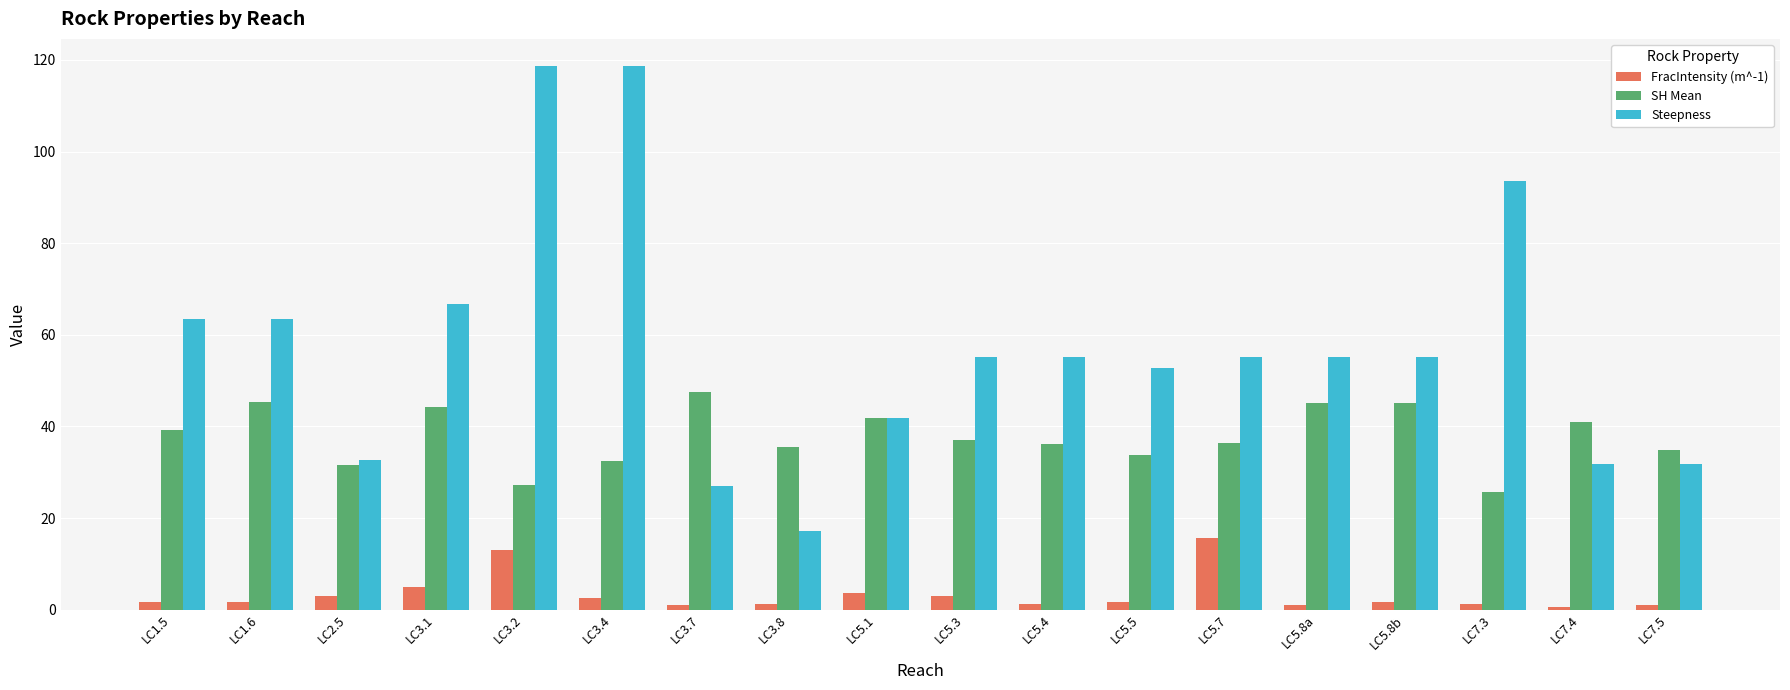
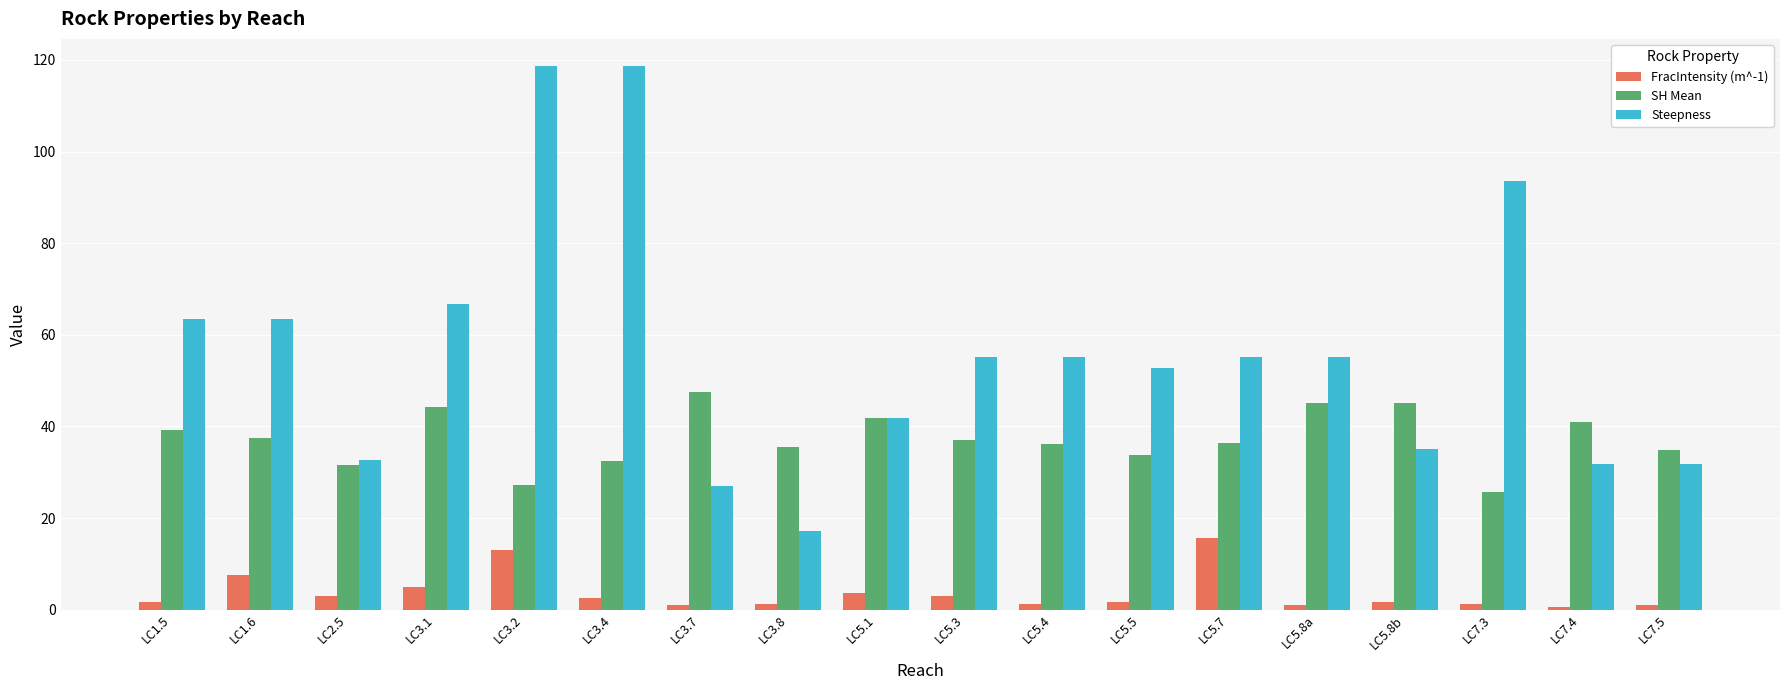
  {
    "FracIntensity (m^-1)": {
      "LC1.5": 2,
-     "LC1.6": 2,
+     "LC1.6": 8,
      "LC2.5": 3,
      "LC3.1": 5,
      "LC3.2": 13,
      "LC3.4": 3,
      "LC3.7": 1,
      "LC3.8": 1,
      "LC5.1": 4,
      "LC5.3": 3,
      "LC5.4": 1,
      "LC5.5": 2,
      "LC5.7": 16,
      "LC5.8a": 1,
      "LC5.8b": 2,
      "LC7.3": 1,
      "LC7.4": 1,
      "LC7.5": 1
    },
    "SH Mean": {
      "LC1.5": 39,
-     "LC1.6": 45,
+     "LC1.6": 37,
      "LC2.5": 32,
      "LC3.1": 44,
      "LC3.2": 27,
      "LC3.4": 33,
      "LC3.7": 48,
      "LC3.8": 36,
      "LC5.1": 42,
      "LC5.3": 37,
      "LC5.4": 36,
      "LC5.5": 34,
      "LC5.7": 36,
      "LC5.8a": 45,
      "LC5.8b": 45,
      "LC7.3": 26,
      "LC7.4": 41,
      "LC7.5": 35
    },
    "Steepness": {
      "LC1.5": 63,
      "LC1.6": 63,
      "LC2.5": 33,
      "LC3.1": 67,
      "LC3.2": 119,
      "LC3.4": 119,
      "LC3.7": 27,
      "LC3.8": 17,
      "LC5.1": 42,
      "LC5.3": 55,
      "LC5.4": 55,
      "LC5.5": 53,
      "LC5.7": 55,
      "LC5.8a": 55,
-     "LC5.8b": 55,
+     "LC5.8b": 35,
      "LC7.3": 94,
      "LC7.4": 32,
      "LC7.5": 32
    }
  }
